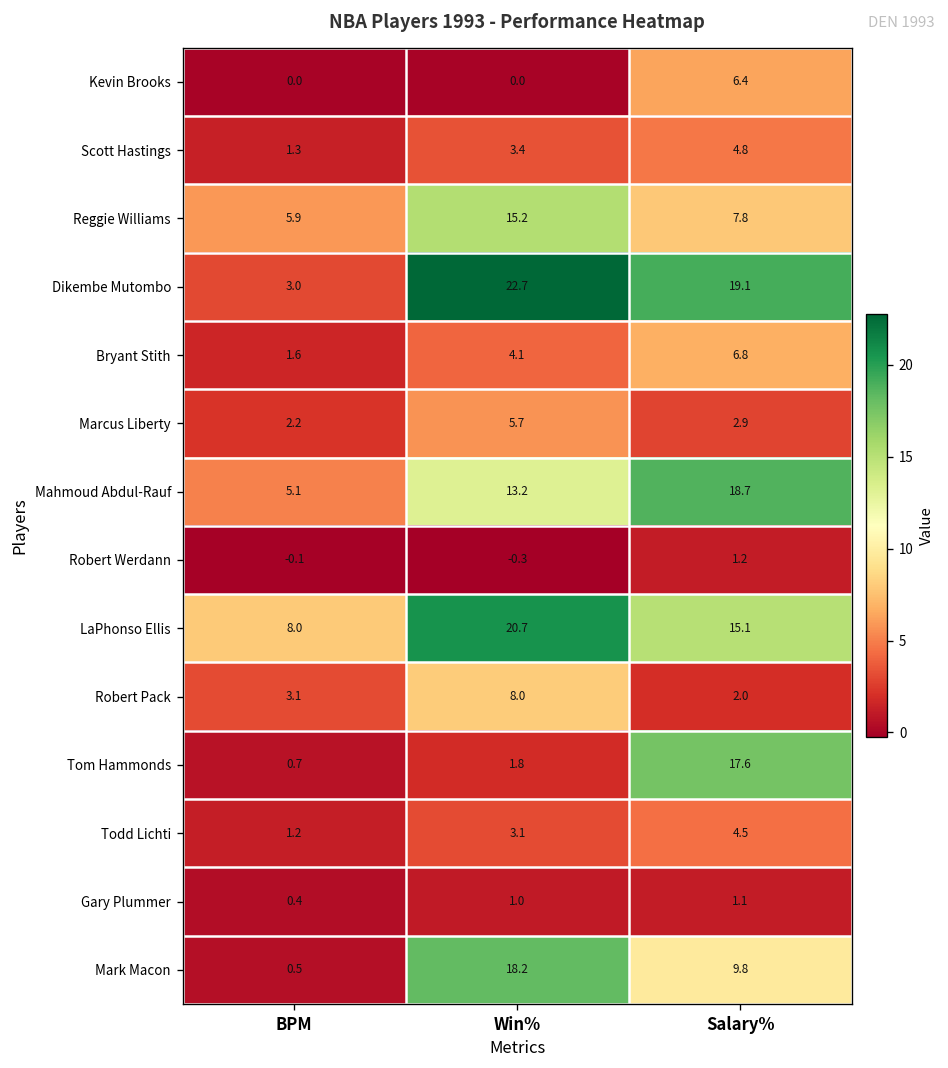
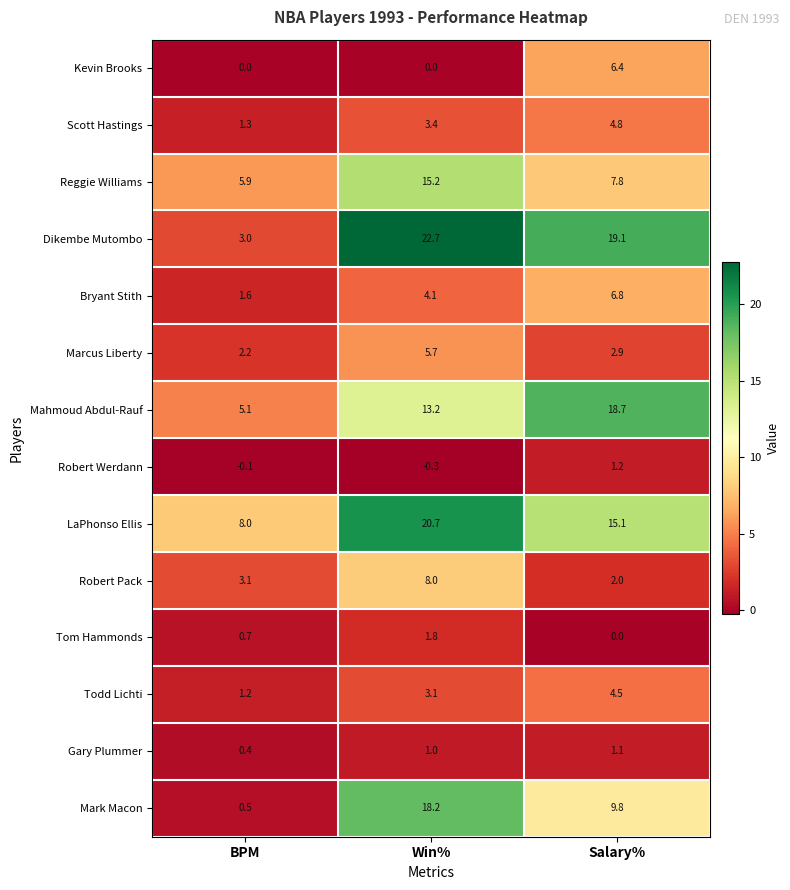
  {
    "Kevin Brooks": {
      "BPM": 0.0,
      "Win%": 0.0,
      "Salary%": 6.4
    },
    "Scott Hastings": {
      "BPM": 1.3,
      "Win%": 3.4,
      "Salary%": 4.8
    },
    "Reggie Williams": {
      "BPM": 5.9,
      "Win%": 15.2,
      "Salary%": 7.8
    },
    "Dikembe Mutombo": {
      "BPM": 3.0,
      "Win%": 22.7,
      "Salary%": 19.1
    },
    "Bryant Stith": {
      "BPM": 1.6,
      "Win%": 4.1,
      "Salary%": 6.8
    },
    "Marcus Liberty": {
      "BPM": 2.2,
      "Win%": 5.7,
      "Salary%": 2.9
    },
    "Mahmoud Abdul-Rauf": {
      "BPM": 5.1,
      "Win%": 13.2,
      "Salary%": 18.7
    },
    "Robert Werdann": {
      "BPM": -0.1,
      "Win%": -0.3,
      "Salary%": 1.2
    },
    "LaPhonso Ellis": {
      "BPM": 8.0,
      "Win%": 20.7,
      "Salary%": 15.1
    },
    "Robert Pack": {
      "BPM": 3.1,
      "Win%": 8.0,
      "Salary%": 2.0
    },
    "Tom Hammonds": {
      "BPM": 0.7,
      "Win%": 1.8,
-     "Salary%": 17.6
+     "Salary%": 0.0
    },
    "Todd Lichti": {
      "BPM": 1.2,
      "Win%": 3.1,
      "Salary%": 4.5
    },
    "Gary Plummer": {
      "BPM": 0.4,
      "Win%": 1.0,
      "Salary%": 1.1
    },
    "Mark Macon": {
      "BPM": 0.5,
      "Win%": 18.2,
      "Salary%": 9.8
    }
  }
